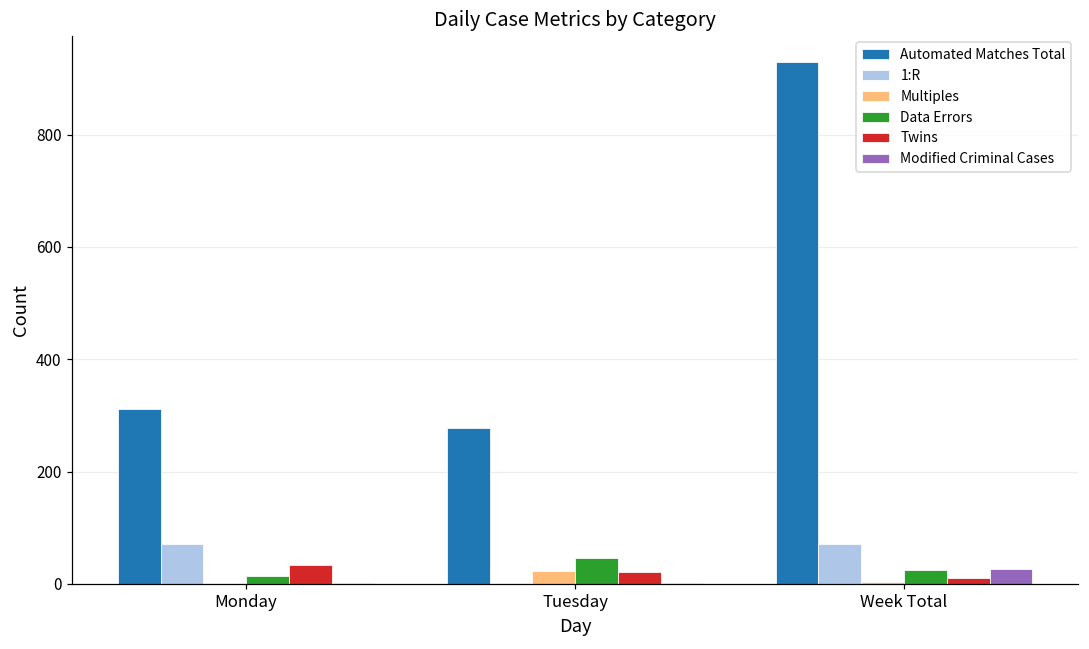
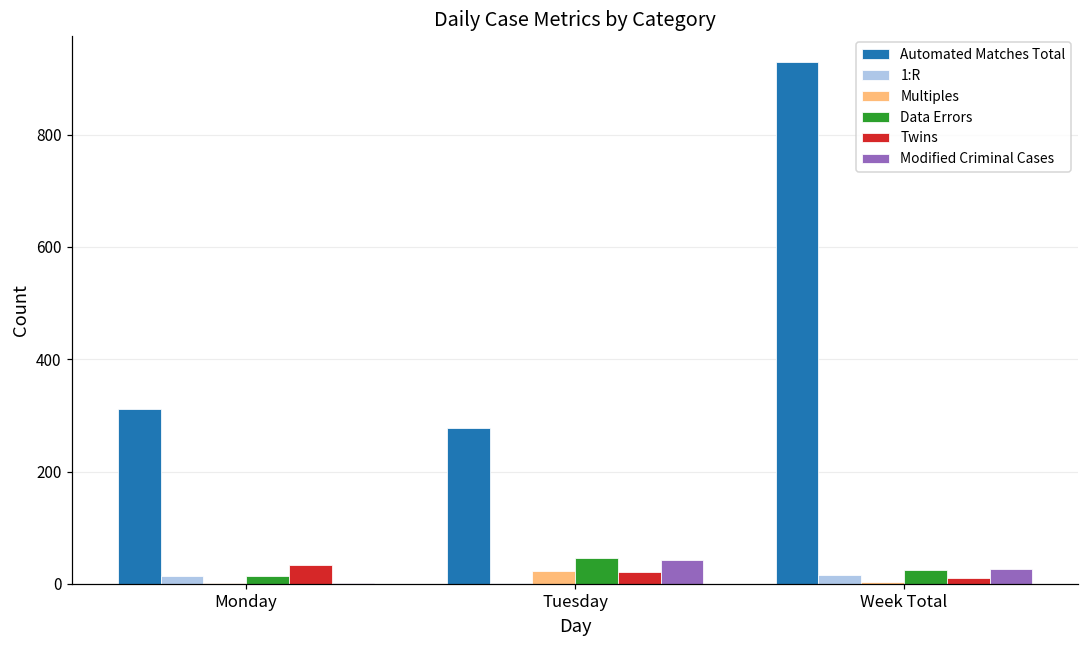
  {
    "Automated Matches Total": {
      "Monday": 310,
      "Tuesday": 280,
      "Week Total": 930
    },
    "1:R": {
-     "Monday": 70,
-     "Week Total": 70
+     "Monday": 10,
+     "Week Total": 20
    },
    "Multiples": {
      "Tuesday": 20
    },
    "Data Errors": {
      "Monday": 10,
      "Tuesday": 50,
      "Week Total": 30
    },
    "Twins": {
      "Monday": 30,
      "Tuesday": 20,
      "Week Total": 10
    },
    "Modified Criminal Cases": {
-     "Tuesday": 0,
+     "Tuesday": 40,
      "Week Total": 30
    }
  }
